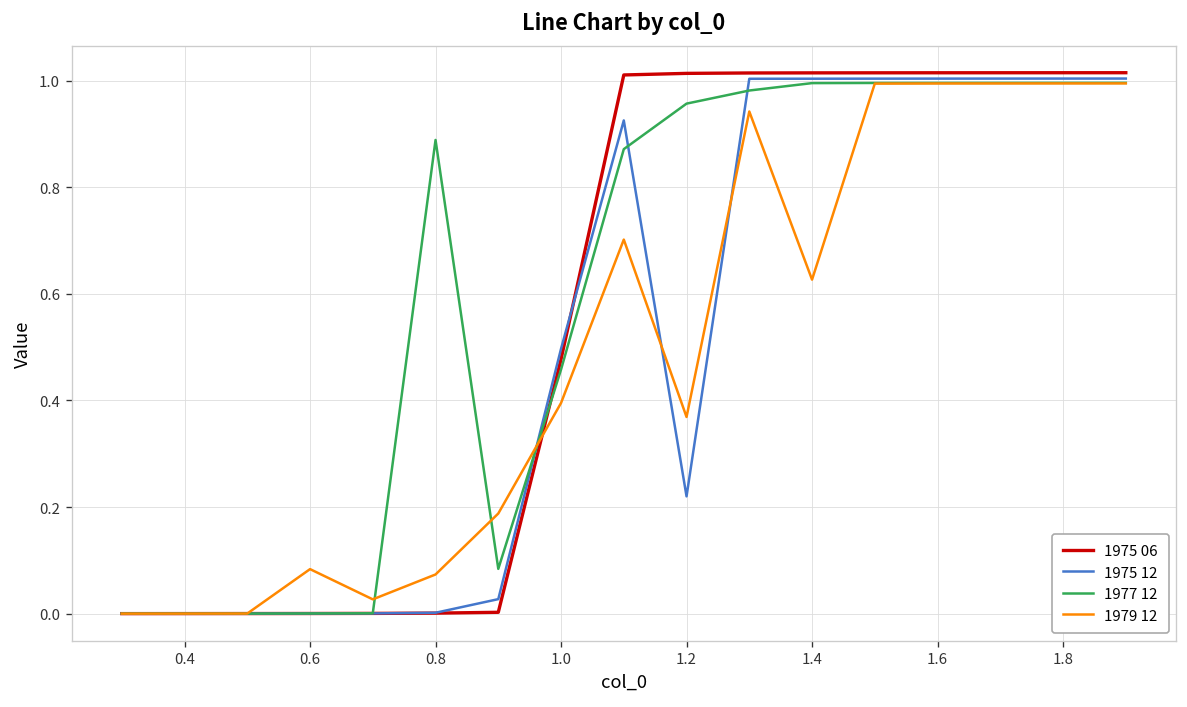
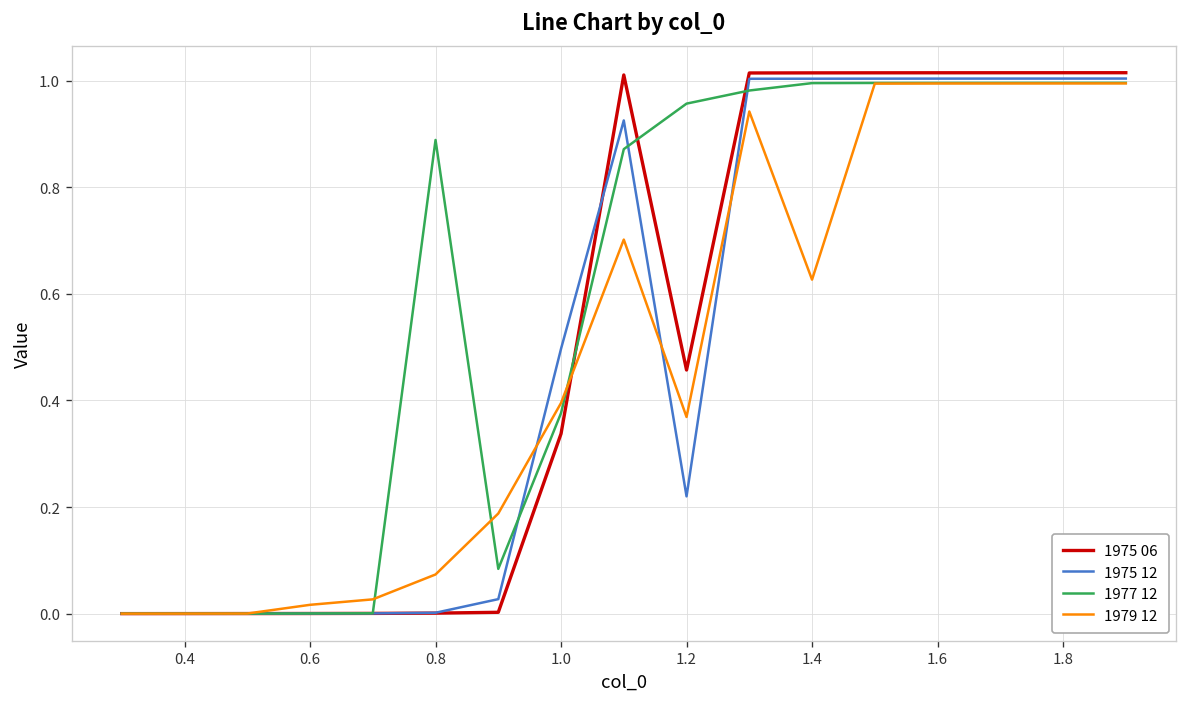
  {
    "1975 06": {
-     "1.0": 0.48,
-     "1.2": 1.01,
+     "1.0": 0.34,
+     "1.2": 0.46,
      "1.4": 1.01,
      "1.6": 1.01,
      "1.8": 1.01
    },
    "1975 12": {
      "1.0": 0.50,
      "1.2": 0.22,
      "1.4": 1.00,
      "1.6": 1.00,
      "1.8": 1.00
    },
    "1977 12": {
      "0.8": 0.89,
-     "1.0": 0.46,
+     "1.0": 0.38,
      "1.2": 0.96,
      "1.4": 1.00
    },
    "1979 12": {
-     "0.6": 0.08,
+     "0.6": 0.02,
      "0.8": 0.07,
      "1.0": 0.40,
      "1.2": 0.37,
      "1.4": 0.63
    }
  }
